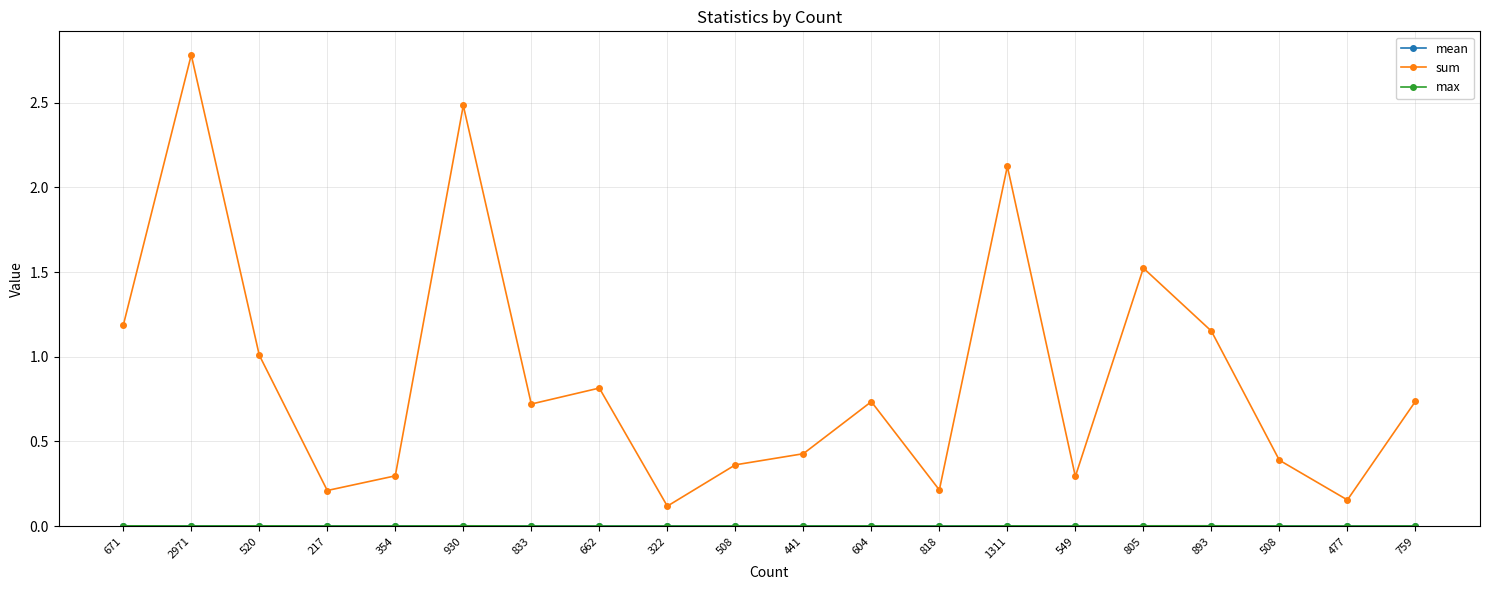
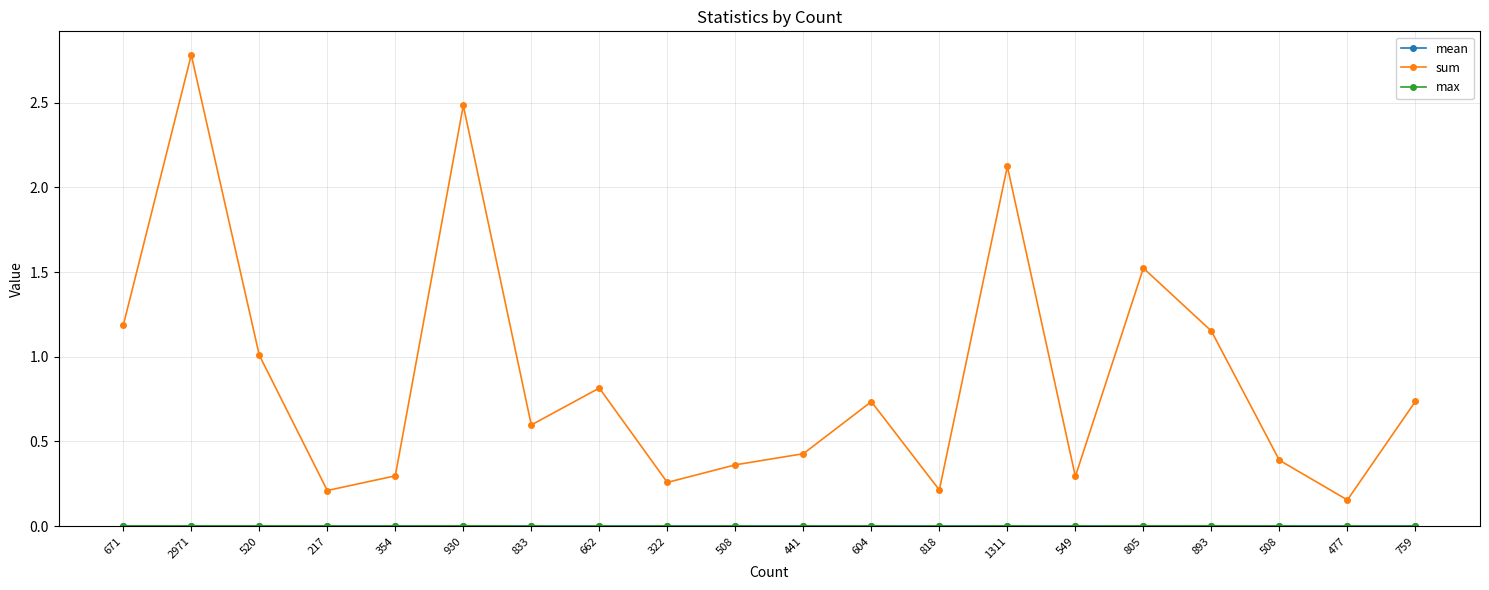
  {
    "max": {
      "671": 0.00,
      "2971": 0.00,
      "520": 0.00,
      "217": 0.00,
      "354": 0.00,
      "930": 0.00,
      "833": 0.00,
      "662": 0.00,
      "322": 0.00,
      "441": 0.00,
      "604": 0.00,
      "818": 0.00,
      "1311": 0.00,
      "549": 0.00,
      "805": 0.00,
      "893": 0.00,
      "477": 0.00,
      "759": 0.00
    },
    "sum": {
      "671": 1.19,
      "2971": 2.78,
      "520": 1.01,
      "217": 0.21,
      "354": 0.30,
      "930": 2.48,
-     "833": 0.72,
+     "833": 0.60,
      "662": 0.82,
-     "322": 0.12,
+     "322": 0.26,
      "441": 0.43,
      "604": 0.73,
      "818": 0.21,
      "1311": 2.12,
      "549": 0.29,
      "805": 1.52,
      "893": 1.15,
      "477": 0.15,
      "759": 0.74
    }
  }
